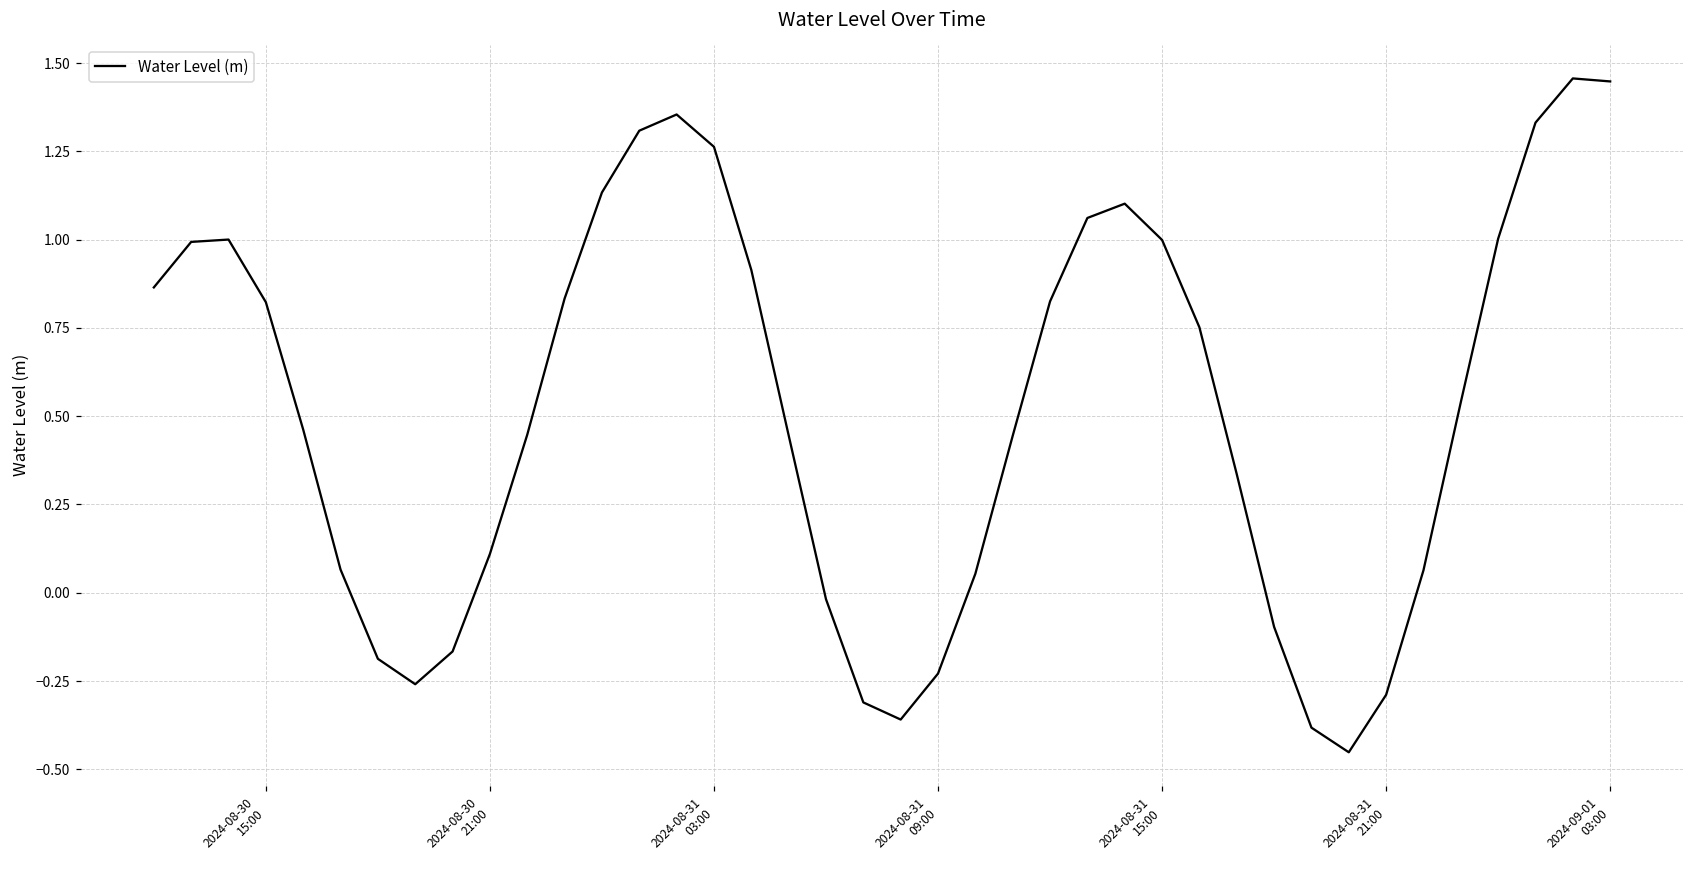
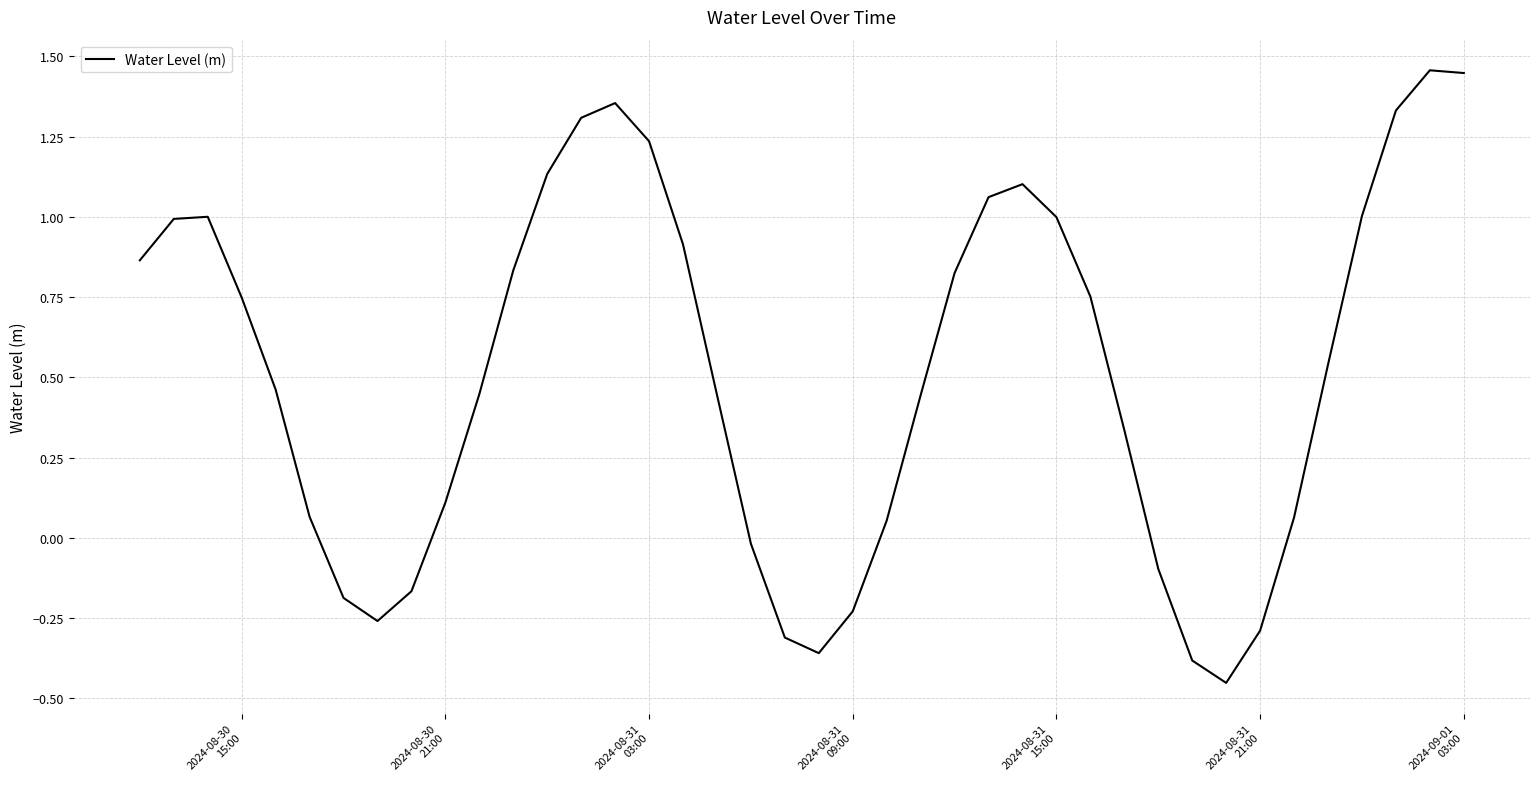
  {
-   "2024-08-30 15:00": 0.82,
+   "2024-08-30 15:00": 0.75,
    "2024-08-30 21:00": 0.11,
-   "2024-08-31 03:00": 1.26,
+   "2024-08-31 03:00": 1.24,
    "2024-08-31 09:00": -0.23,
    "2024-08-31 15:00": 1.00,
    "2024-08-31 21:00": -0.29,
    "2024-09-01 03:00": 1.45
  }
